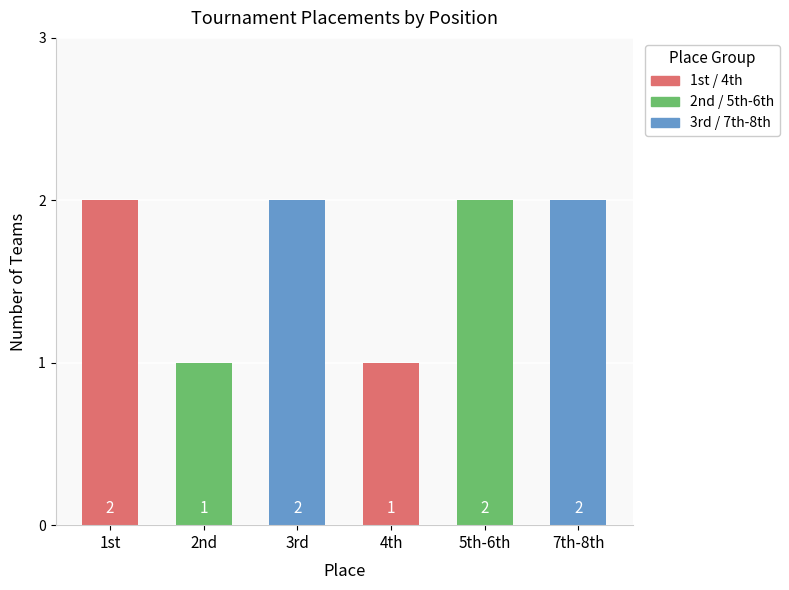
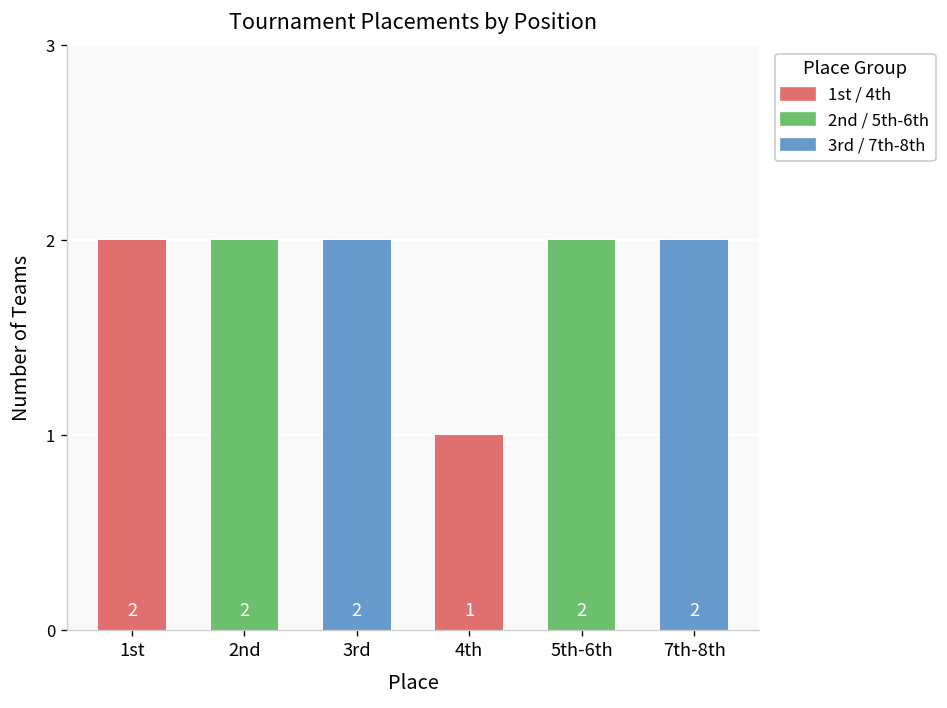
  {
    "1st": 2,
-   "2nd": 1,
+   "2nd": 2,
    "3rd": 2,
    "4th": 1,
    "5th-6th": 2,
    "7th-8th": 2
  }
